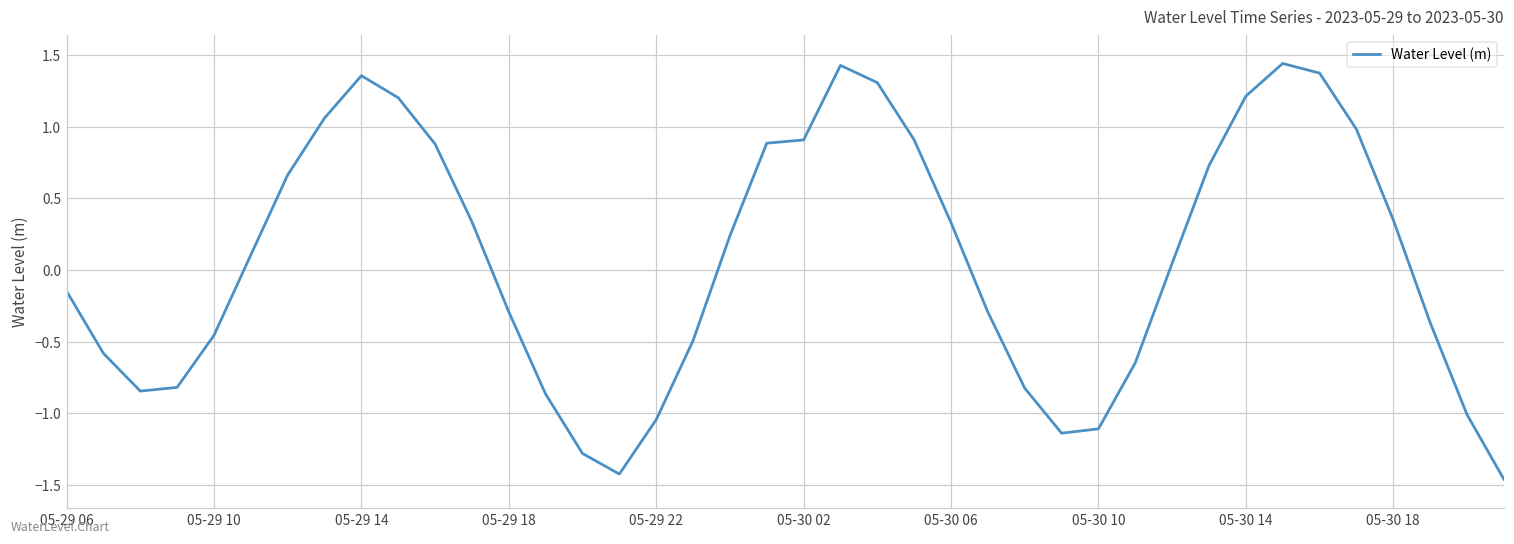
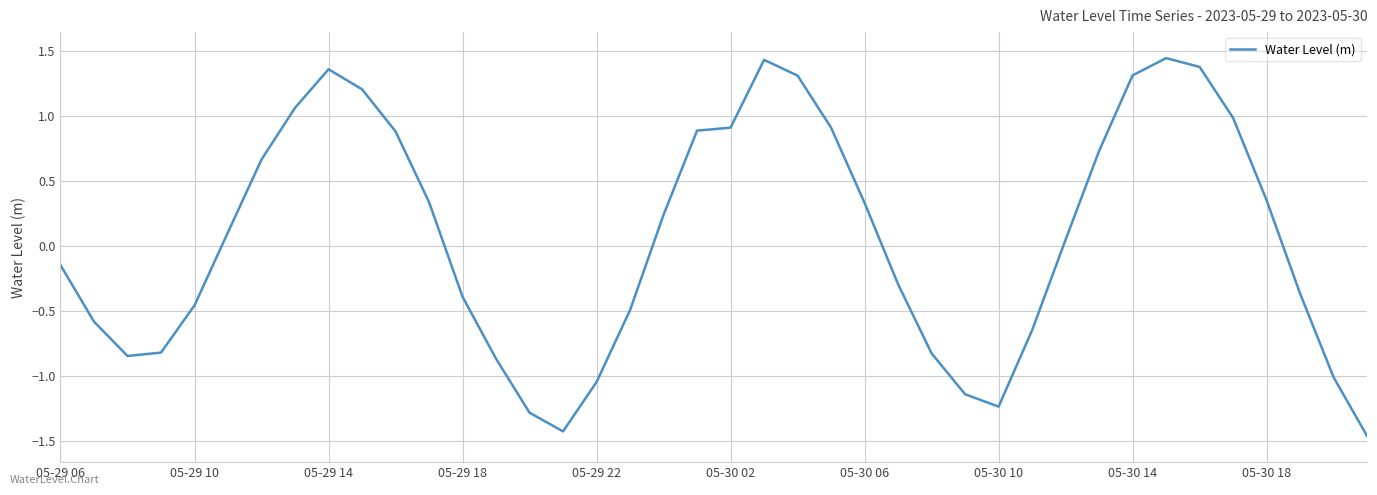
  {
    "05-29 06": -0.15,
    "05-29 10": -0.46,
    "05-29 14": 1.36,
-   "05-29 18": -0.29,
+   "05-29 18": -0.39,
    "05-29 22": -1.05,
    "05-30 02": 0.91,
    "05-30 06": 0.33,
-   "05-30 10": -1.11,
-   "05-30 14": 1.22,
+   "05-30 10": -1.24,
+   "05-30 14": 1.31,
    "05-30 18": 0.35
  }
